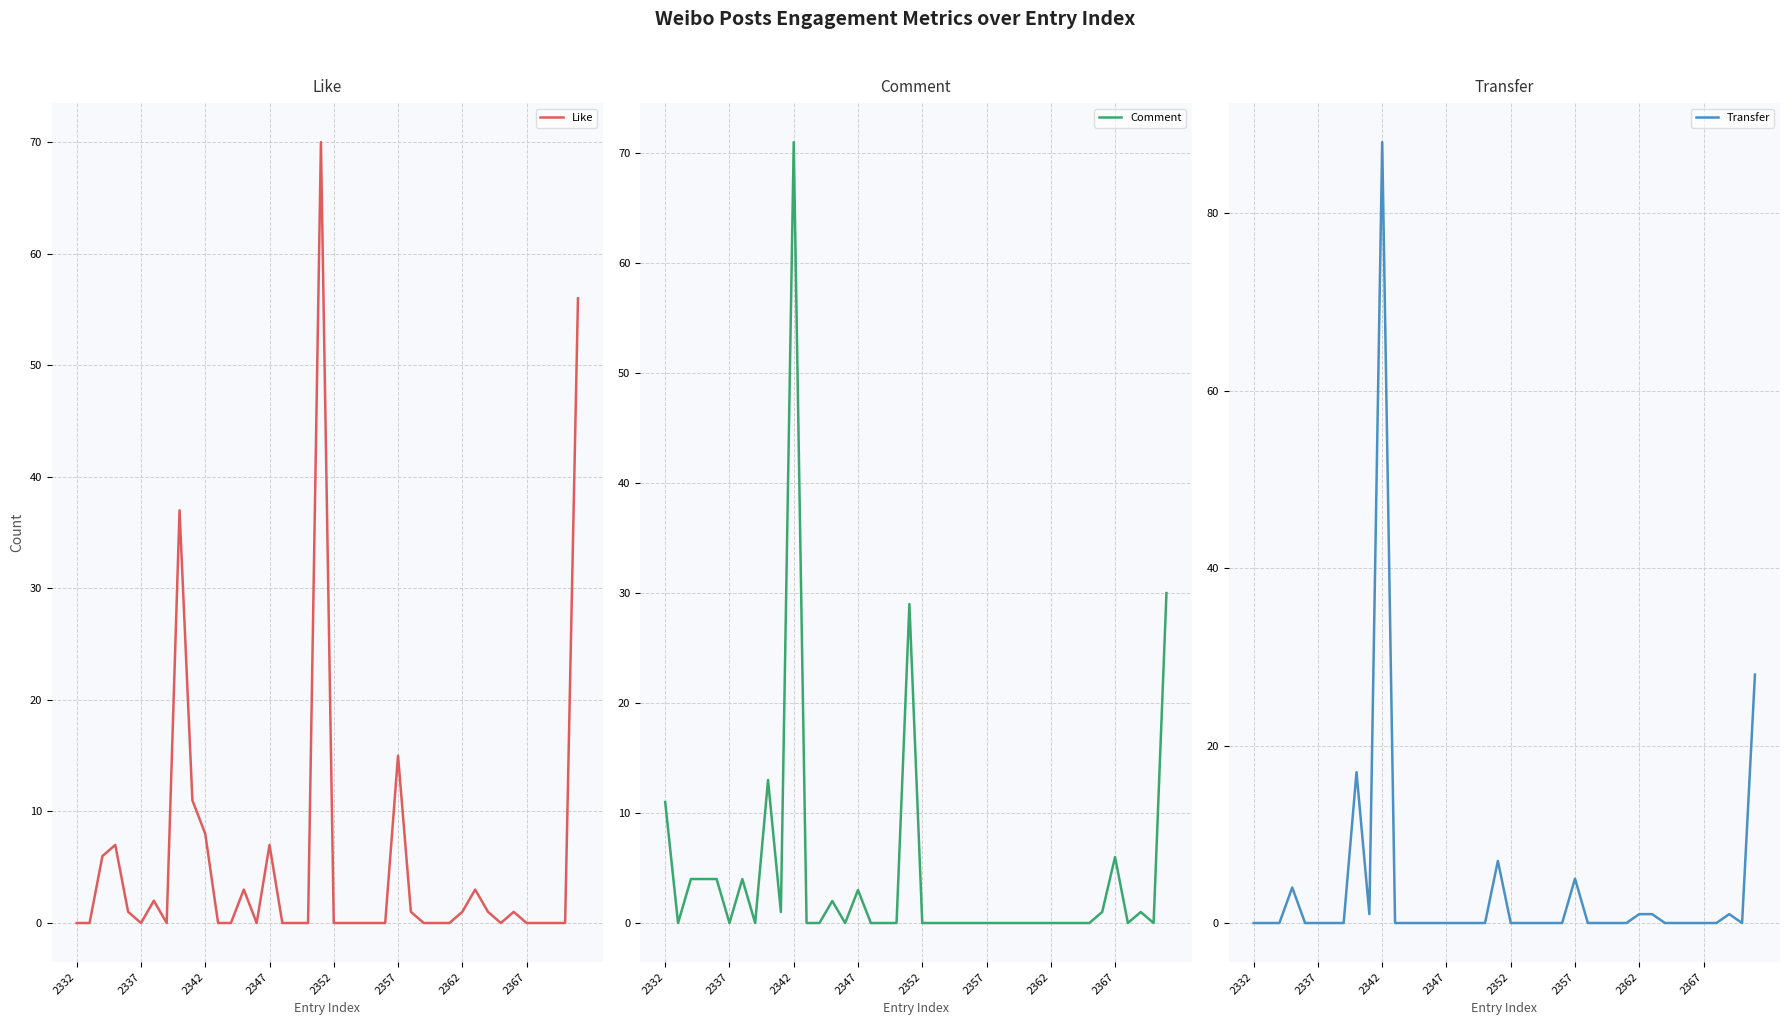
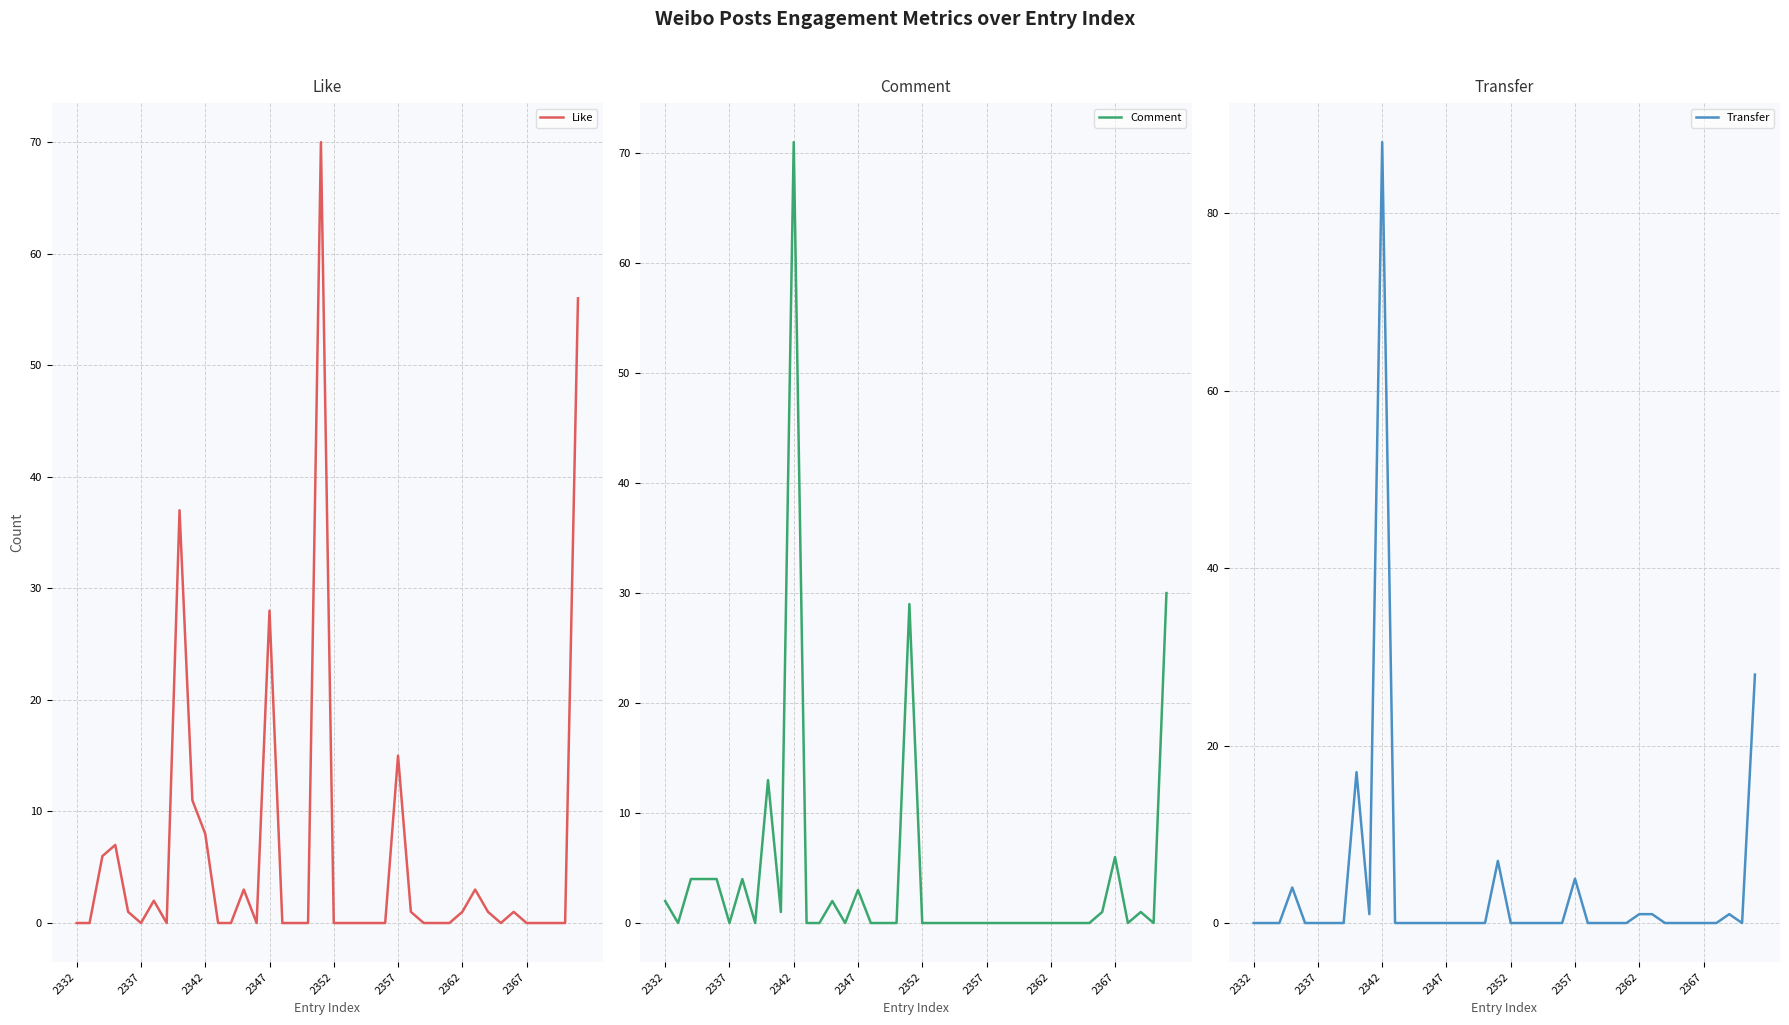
  {
    "Like": {
      "2332": 0,
      "2337": 0,
      "2342": 8,
-     "2347": 7,
+     "2347": 28,
      "2352": 0,
      "2357": 15,
      "2362": 1,
      "2367": 0
    },
    "Comment": {
-     "2332": 11,
+     "2332": 2,
      "2337": 0,
      "2342": 71,
      "2347": 3,
      "2352": 0,
      "2357": 0,
      "2362": 0,
      "2367": 6
    },
    "Transfer": {
      "2332": 0,
      "2337": 0,
      "2342": 88,
      "2347": 0,
      "2352": 0,
      "2357": 5,
      "2362": 1,
      "2367": 0
    }
  }
